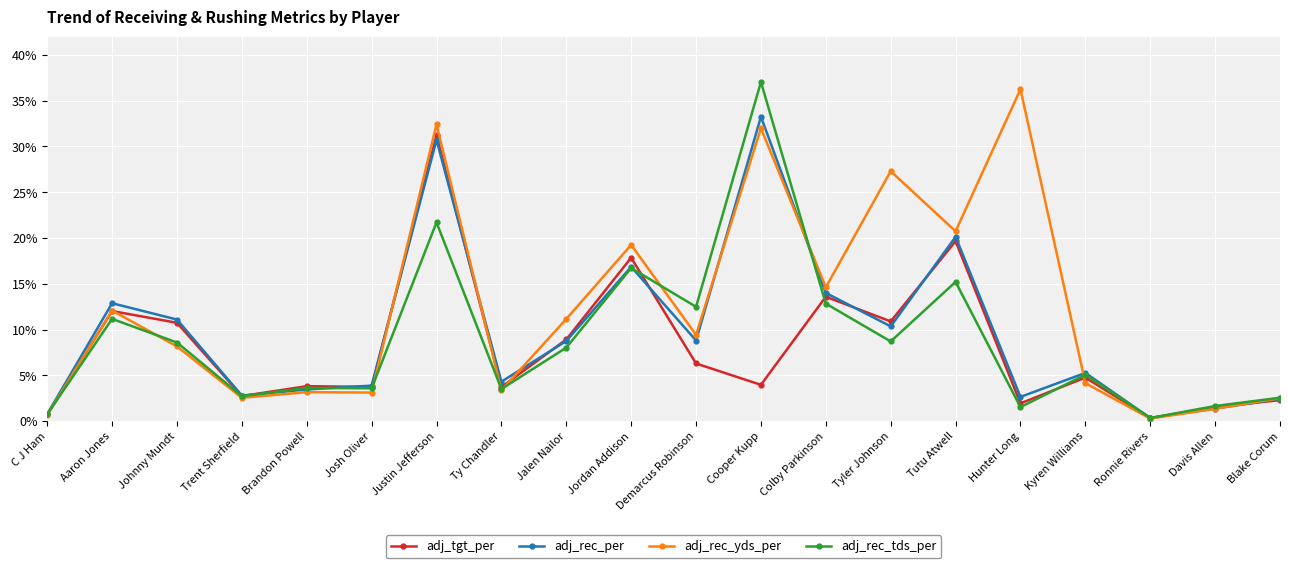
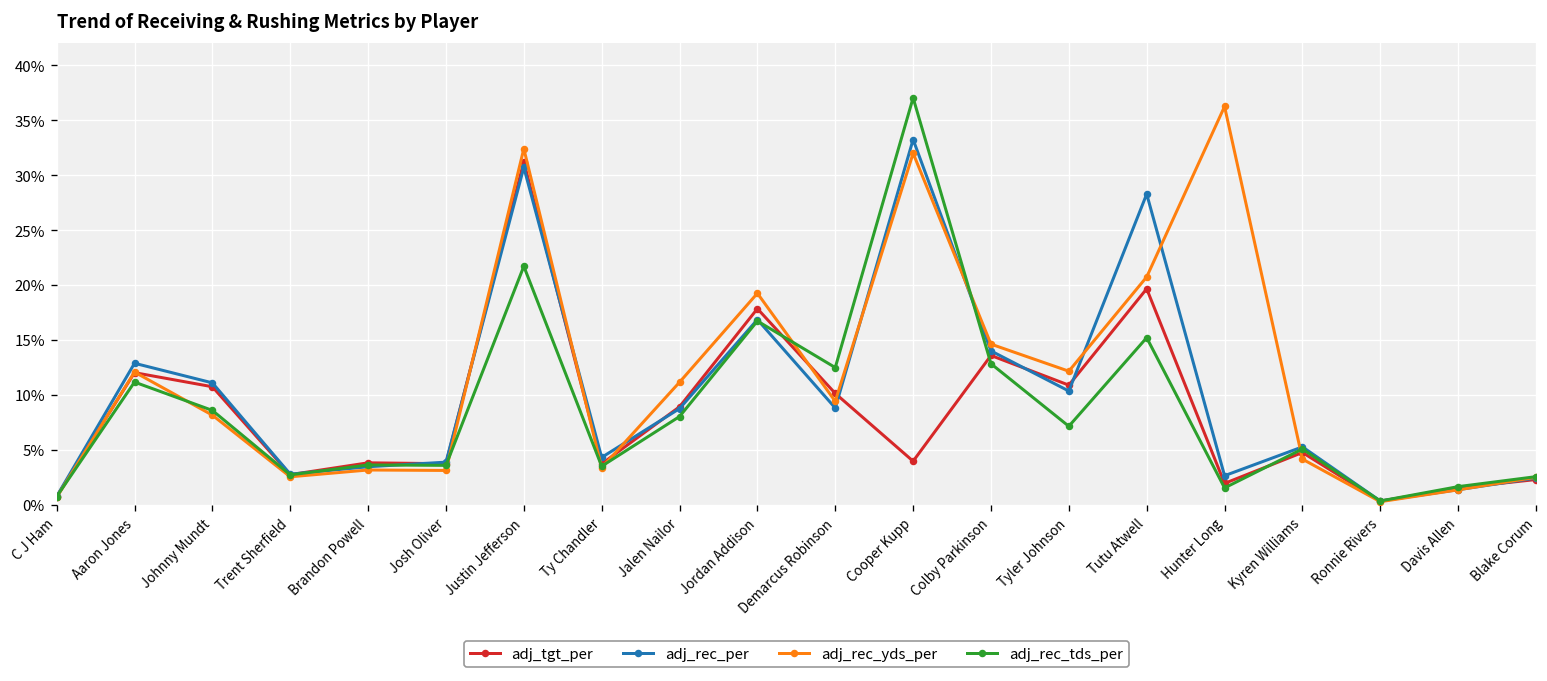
  {
    "adj_tgt_per": {
      "Johnny Mundt": "11%",
      "Justin Jefferson": "31%",
      "Jordan Addison": "18%",
-     "Demarcus Robinson": "6%",
+     "Demarcus Robinson": "10%",
      "Cooper Kupp": "4%",
      "Colby Parkinson": "14%",
      "Tyler Johnson": "11%",
      "Tutu Atwell": "20%",
      "Hunter Long": "2%",
      "Kyren Williams": "5%"
    },
    "adj_rec_per": {
      "Aaron Jones": "13%",
      "Johnny Mundt": "11%",
      "Justin Jefferson": "31%",
      "Ty Chandler": "4%",
      "Demarcus Robinson": "9%",
      "Cooper Kupp": "33%",
      "Colby Parkinson": "14%",
      "Tyler Johnson": "10%",
-     "Tutu Atwell": "20%",
+     "Tutu Atwell": "28%",
      "Hunter Long": "3%"
    },
    "adj_rec_yds_per": {
      "Johnny Mundt": "8%",
      "Brandon Powell": "3%",
      "Josh Oliver": "3%",
      "Justin Jefferson": "32%",
      "Jalen Nailor": "11%",
      "Jordan Addison": "19%",
      "Demarcus Robinson": "9%",
      "Cooper Kupp": "32%",
      "Colby Parkinson": "15%",
-     "Tyler Johnson": "27%",
+     "Tyler Johnson": "12%",
      "Tutu Atwell": "21%",
      "Hunter Long": "36%",
      "Kyren Williams": "4%"
    },
    "adj_rec_tds_per": {
      "Aaron Jones": "11%",
      "Johnny Mundt": "9%",
      "Justin Jefferson": "22%",
      "Jalen Nailor": "8%",
      "Demarcus Robinson": "12%",
      "Cooper Kupp": "37%",
      "Colby Parkinson": "13%",
-     "Tyler Johnson": "9%",
+     "Tyler Johnson": "7%",
      "Tutu Atwell": "15%",
      "Hunter Long": "2%"
    }
  }
